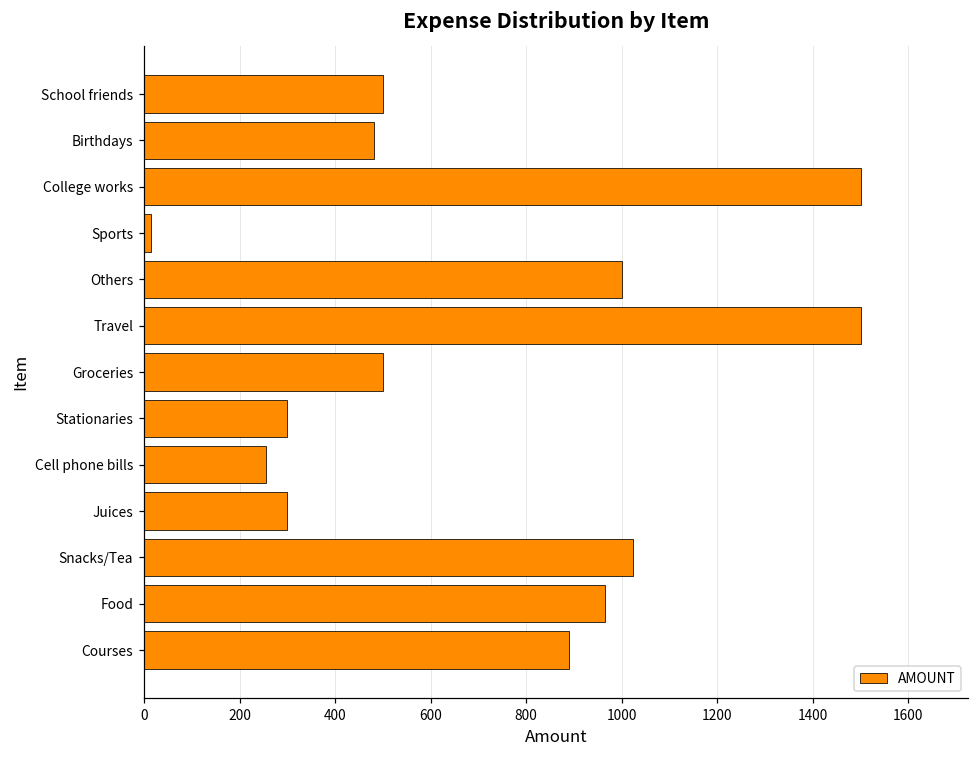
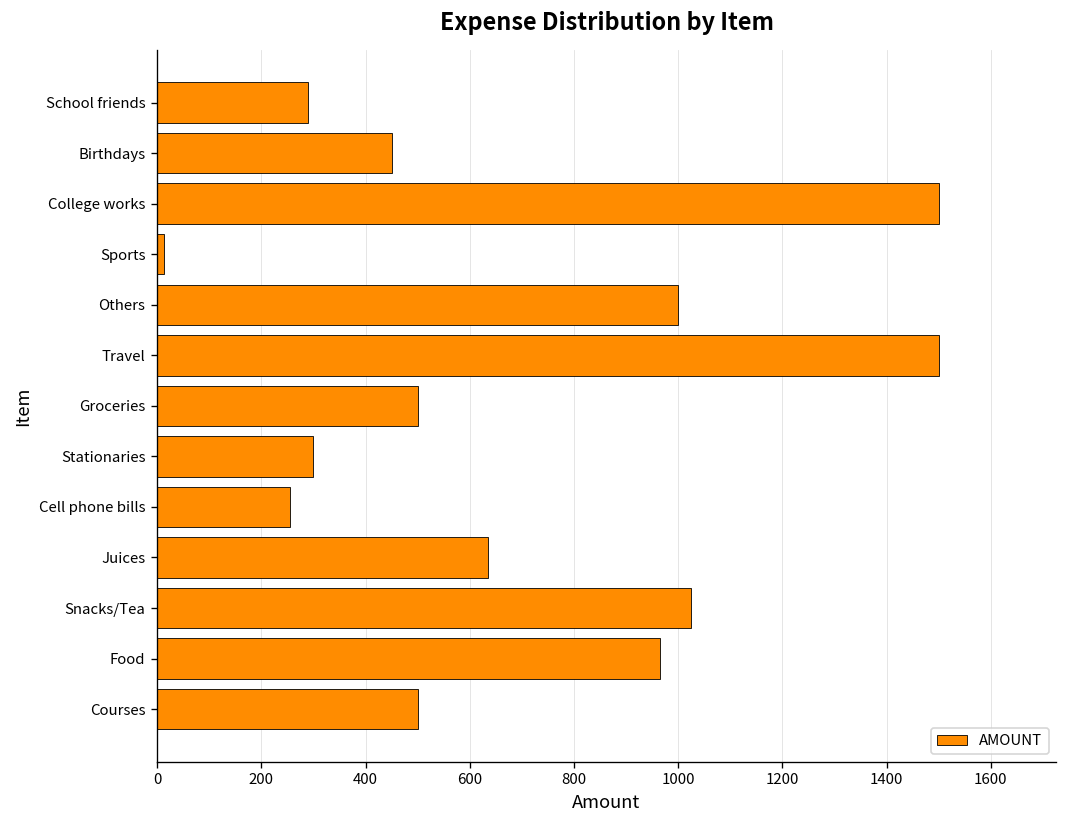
  {
-   "School friends": 500,
-   "Birthdays": 480,
+   "School friends": 290,
+   "Birthdays": 450,
    "College works": 1500,
    "Sports": 10,
    "Others": 1000,
    "Travel": 1500,
    "Groceries": 500,
    "Stationaries": 300,
    "Cell phone bills": 260,
-   "Juices": 300,
+   "Juices": 640,
    "Snacks/Tea": 1020,
    "Food": 970,
-   "Courses": 890
+   "Courses": 500
  }
